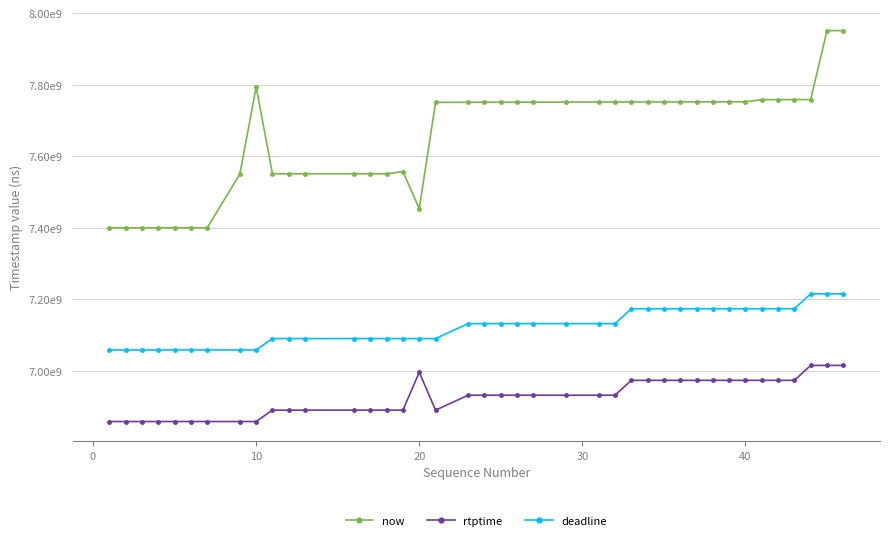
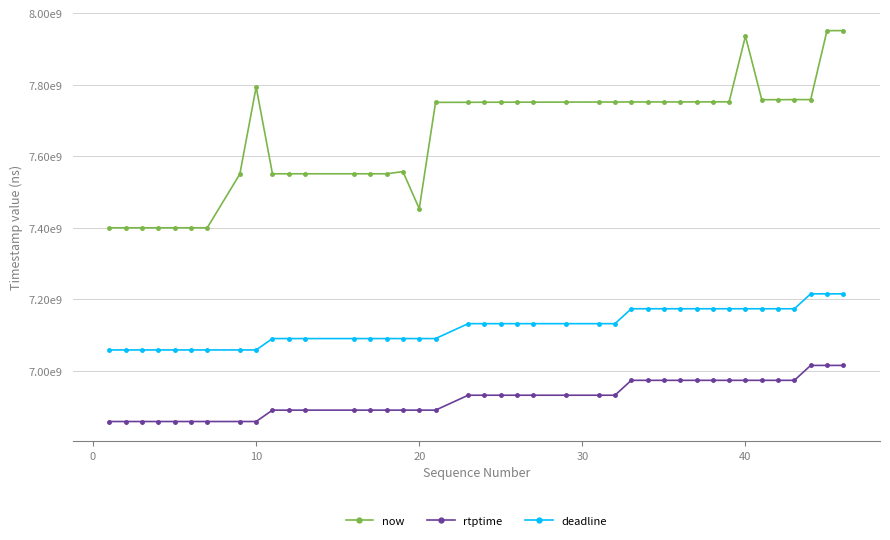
  {
    "now": {
      "10": 7790000000,
      "20": 7450000000,
-     "40": 7750000000
+     "40": 7940000000
    },
    "rtptime": {
      "10": 6860000000,
-     "20": 7000000000,
+     "20": 6890000000,
      "40": 6970000000
    },
    "deadline": {
      "10": 7060000000,
      "20": 7090000000,
      "40": 7170000000
    }
  }
